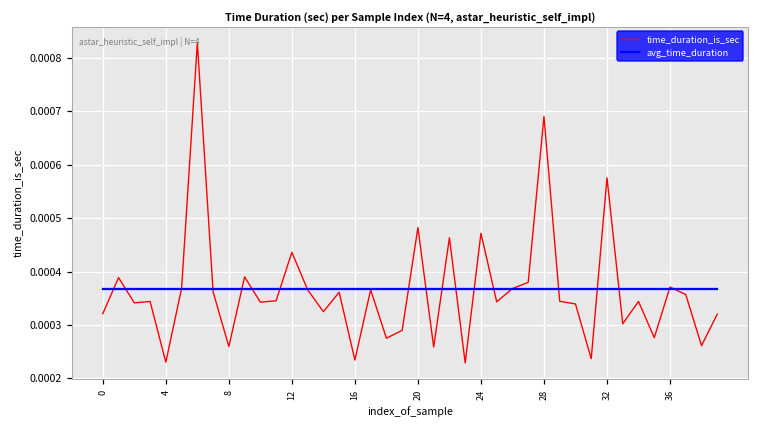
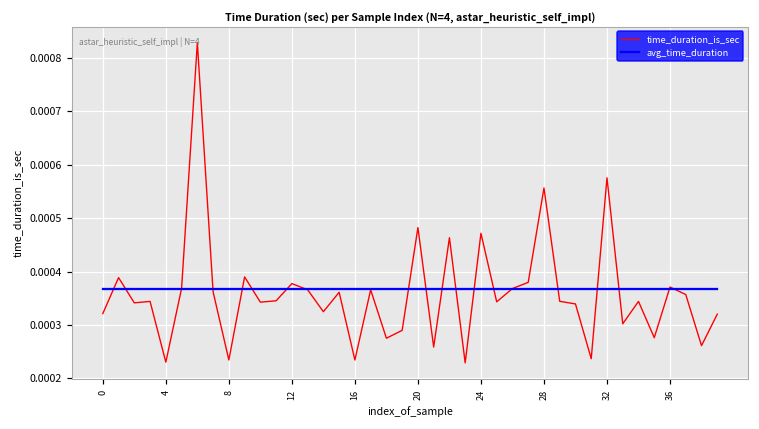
  {
    "time_duration_is_sec": {
      "0": 0.00032,
      "4": 0.00023,
-     "8": 0.00026,
-     "12": 0.00044,
+     "8": 0.00023,
+     "12": 0.00038,
      "16": 0.00023,
      "20": 0.00048,
      "24": 0.00047,
-     "28": 0.00069,
+     "28": 0.00056,
      "32": 0.00058
    },
    "avg_time_duration": {
      "0": 0.00037,
      "4": 0.00037,
      "8": 0.00037,
      "12": 0.00037,
      "16": 0.00037,
      "20": 0.00037,
      "24": 0.00037,
      "28": 0.00037,
      "32": 0.00037
    }
  }
